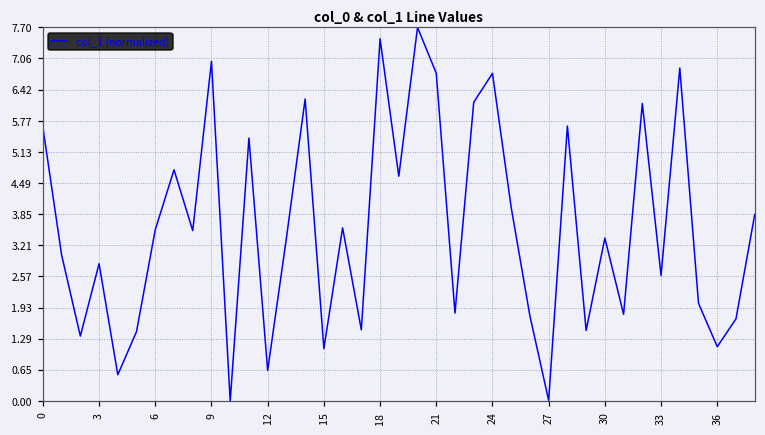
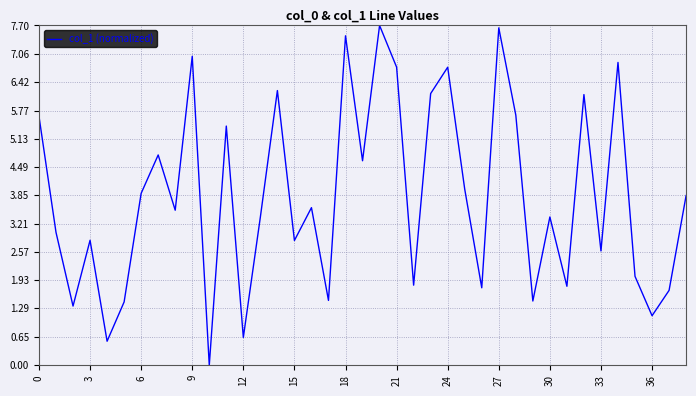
  {
    "0": 5.6,
    "3": 2.8,
-   "6": 3.5,
+   "6": 3.9,
    "9": 7.0,
    "12": 0.6,
-   "15": 1.1,
+   "15": 2.8,
    "18": 7.5,
    "21": 6.8,
    "24": 6.8,
-   "27": 0.0,
+   "27": 7.6,
    "30": 3.4,
    "33": 2.6,
    "36": 1.1
  }
